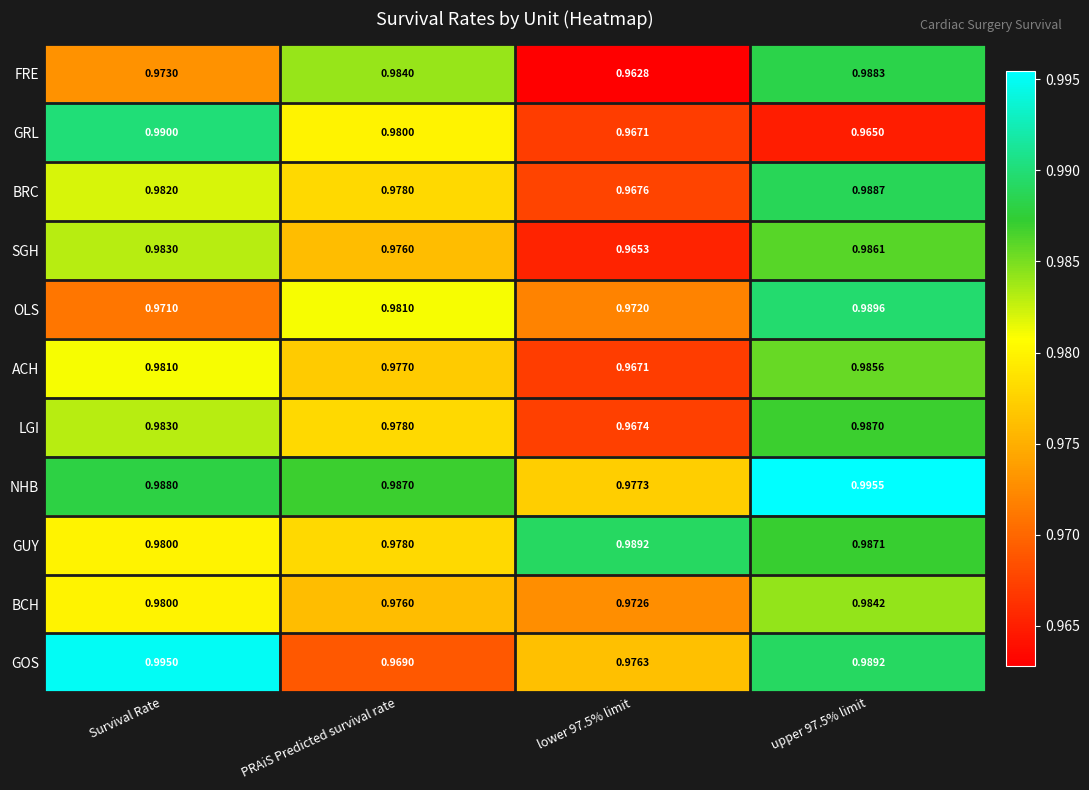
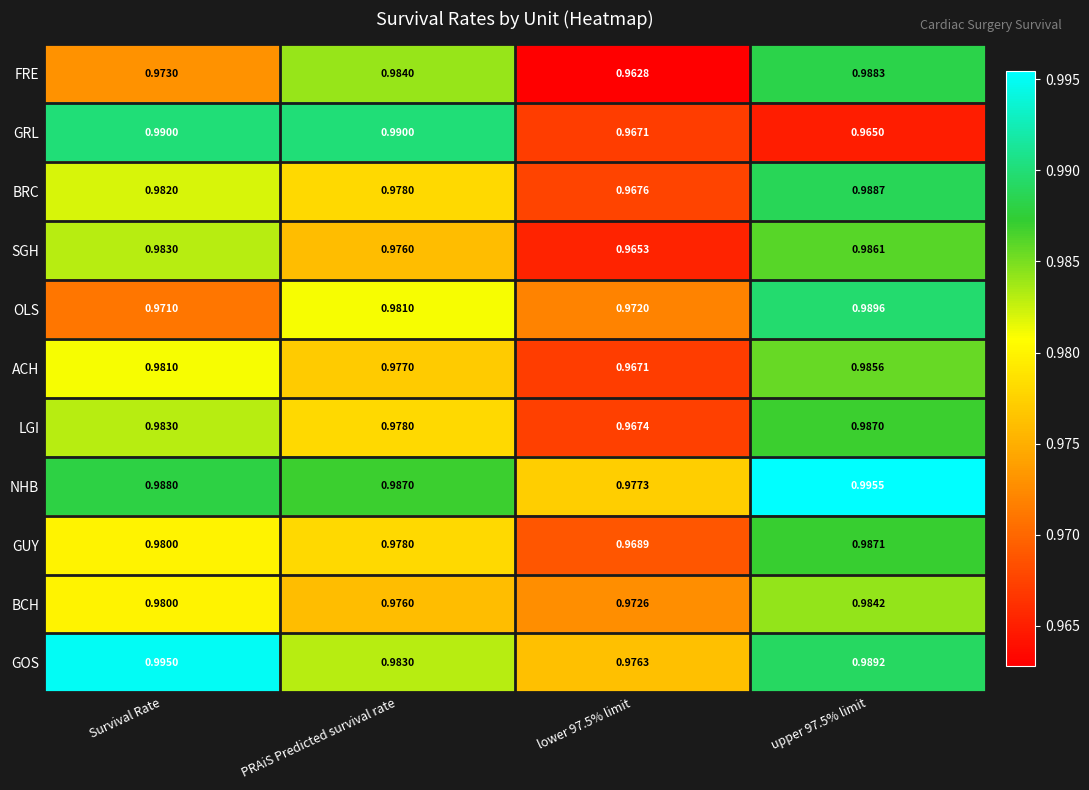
  {
    "FRE": {
      "Survival Rate": 0.9730,
      "PRAiS Predicted survival rate": 0.9840,
      "lower 97.5% limit": 0.9628,
      "upper 97.5% limit": 0.9883
    },
    "GRL": {
      "Survival Rate": 0.9900,
-     "PRAiS Predicted survival rate": 0.9800,
+     "PRAiS Predicted survival rate": 0.9900,
      "lower 97.5% limit": 0.9671,
      "upper 97.5% limit": 0.9650
    },
    "BRC": {
      "Survival Rate": 0.9820,
      "PRAiS Predicted survival rate": 0.9780,
      "lower 97.5% limit": 0.9676,
      "upper 97.5% limit": 0.9887
    },
    "SGH": {
      "Survival Rate": 0.9830,
      "PRAiS Predicted survival rate": 0.9760,
      "lower 97.5% limit": 0.9653,
      "upper 97.5% limit": 0.9861
    },
    "OLS": {
      "Survival Rate": 0.9710,
      "PRAiS Predicted survival rate": 0.9810,
      "lower 97.5% limit": 0.9720,
      "upper 97.5% limit": 0.9896
    },
    "ACH": {
      "Survival Rate": 0.9810,
      "PRAiS Predicted survival rate": 0.9770,
      "lower 97.5% limit": 0.9671,
      "upper 97.5% limit": 0.9856
    },
    "LGI": {
      "Survival Rate": 0.9830,
      "PRAiS Predicted survival rate": 0.9780,
      "lower 97.5% limit": 0.9674,
      "upper 97.5% limit": 0.9870
    },
    "NHB": {
      "Survival Rate": 0.9880,
      "PRAiS Predicted survival rate": 0.9870,
      "lower 97.5% limit": 0.9773,
      "upper 97.5% limit": 0.9955
    },
    "GUY": {
      "Survival Rate": 0.9800,
      "PRAiS Predicted survival rate": 0.9780,
-     "lower 97.5% limit": 0.9892,
+     "lower 97.5% limit": 0.9689,
      "upper 97.5% limit": 0.9871
    },
    "BCH": {
      "Survival Rate": 0.9800,
      "PRAiS Predicted survival rate": 0.9760,
      "lower 97.5% limit": 0.9726,
      "upper 97.5% limit": 0.9842
    },
    "GOS": {
      "Survival Rate": 0.9950,
-     "PRAiS Predicted survival rate": 0.9690,
+     "PRAiS Predicted survival rate": 0.9830,
      "lower 97.5% limit": 0.9763,
      "upper 97.5% limit": 0.9892
    }
  }
